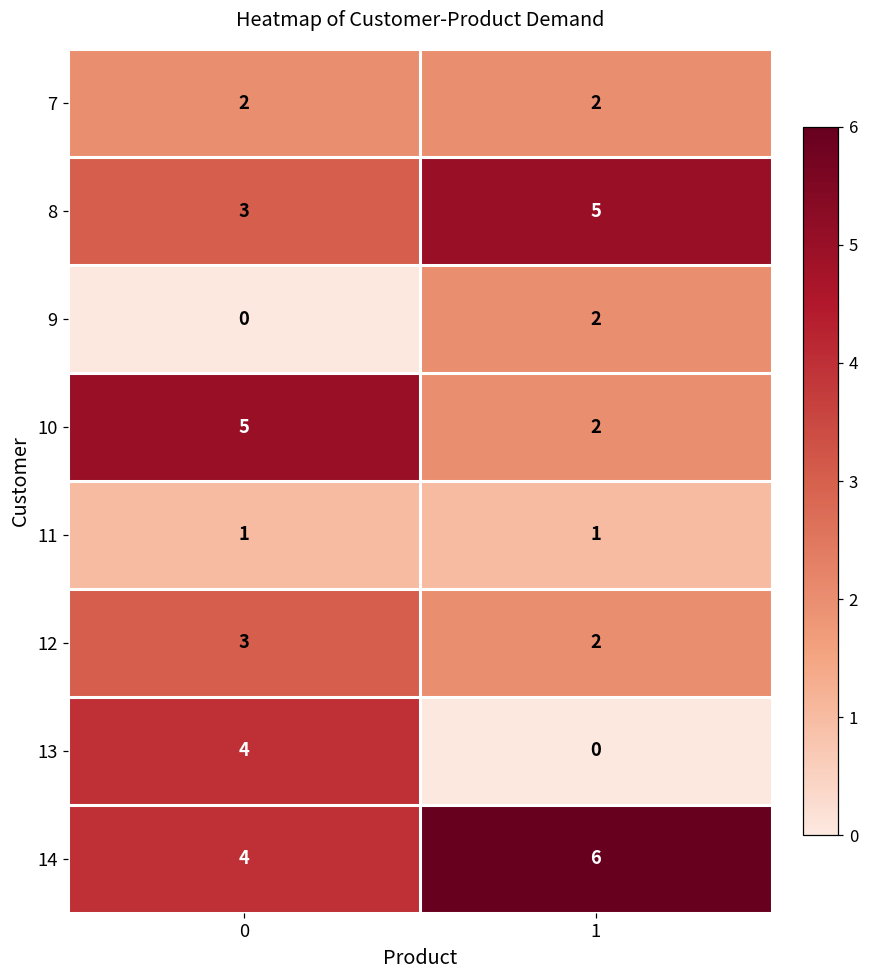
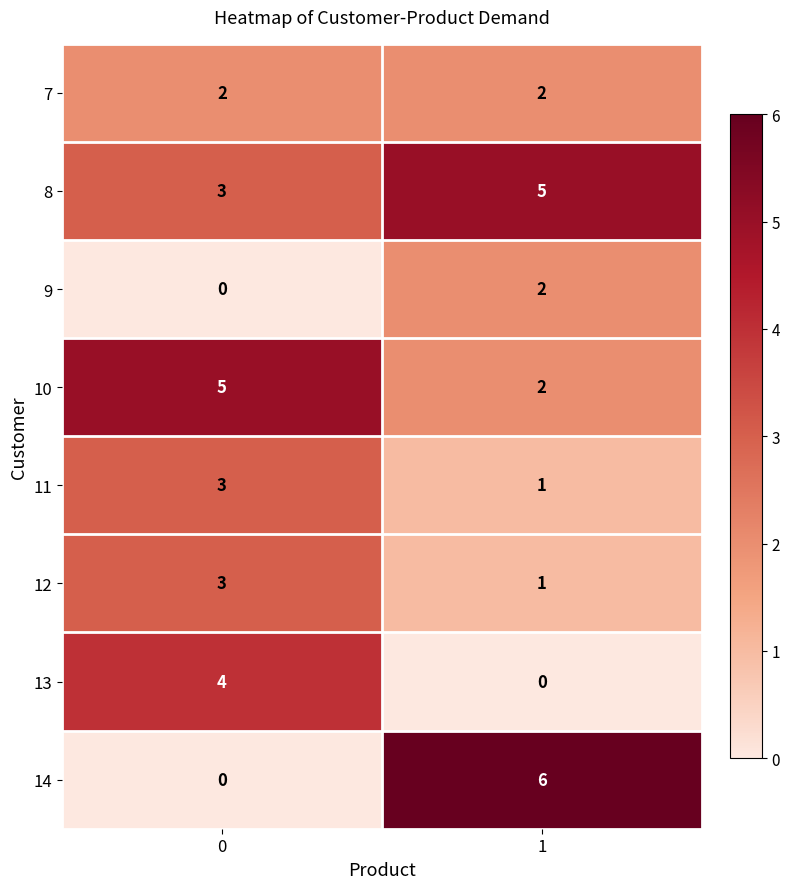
  {
    "7": {
      "0": 2,
      "1": 2
    },
    "8": {
      "0": 3,
      "1": 5
    },
    "9": {
      "0": 0,
      "1": 2
    },
    "10": {
      "0": 5,
      "1": 2
    },
    "11": {
-     "0": 1,
+     "0": 3,
      "1": 1
    },
    "12": {
      "0": 3,
-     "1": 2
+     "1": 1
    },
    "13": {
      "0": 4,
      "1": 0
    },
    "14": {
-     "0": 4,
+     "0": 0,
      "1": 6
    }
  }
